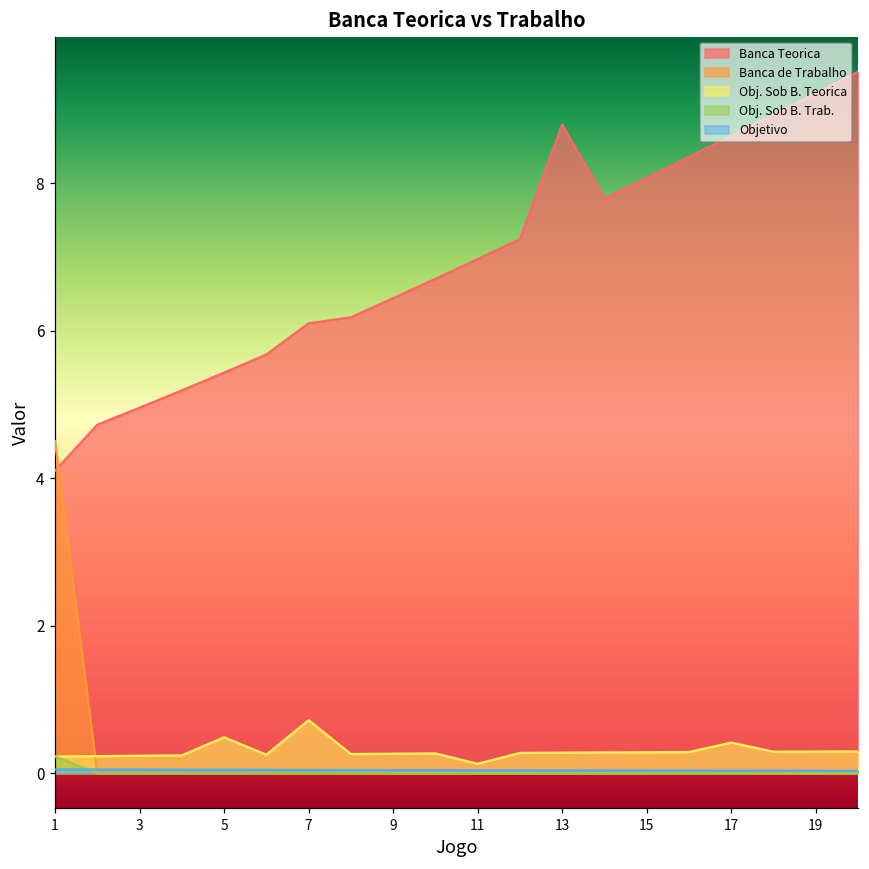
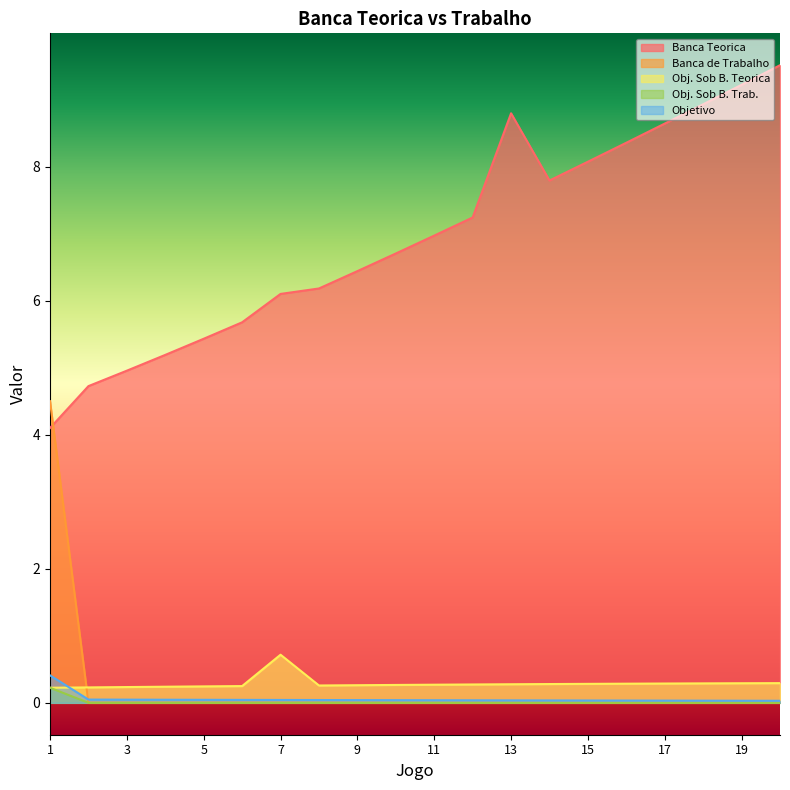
  {
    "Banca Teorica": {
      "1": 4.1,
      "3": 5.0,
      "5": 5.4,
      "7": 6.1,
      "9": 6.4,
      "11": 7.0,
      "13": 8.8,
      "15": 8.1,
      "17": 8.6
    },
    "Banca de Trabalho": {
      "1": 4.5
    },
    "Obj. Sob B. Teorica": {
      "3": 0.2,
-     "5": 0.5,
+     "5": 0.2,
      "7": 0.7,
      "9": 0.3,
-     "11": 0.1,
+     "11": 0.3,
      "13": 0.3,
      "15": 0.3,
-     "17": 0.4,
+     "17": 0.3,
      "19": 0.3
    },
    "Objetivo": {
-     "1": 0.1,
+     "1": 0.4,
      "3": 0.0,
      "5": 0.0,
      "7": 0.0,
      "9": 0.0,
      "11": 0.0
    }
  }
